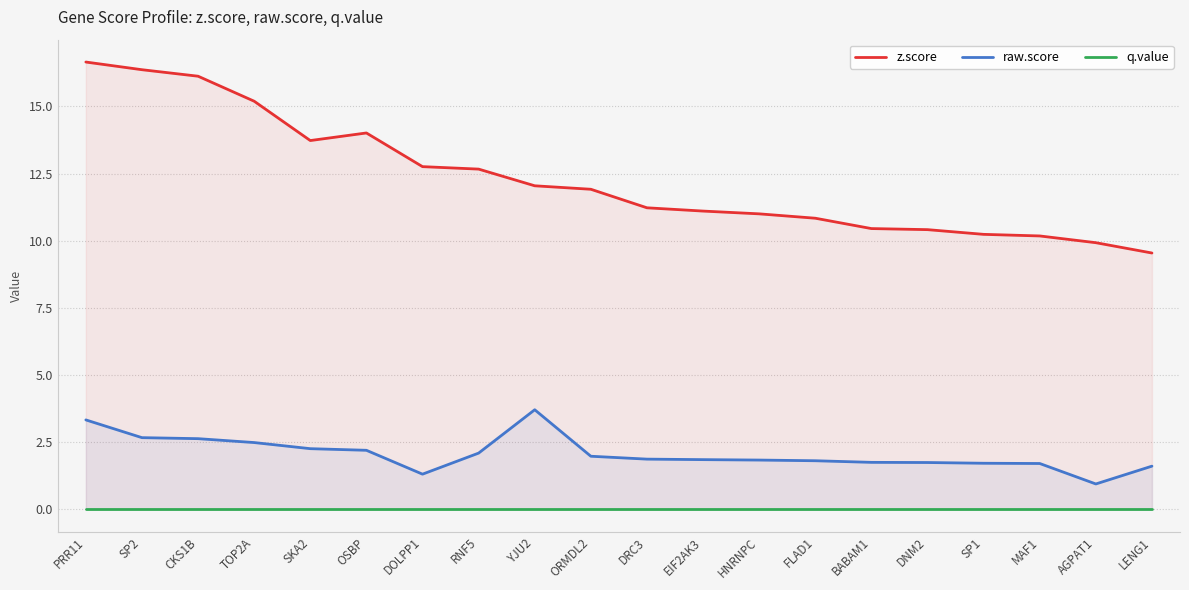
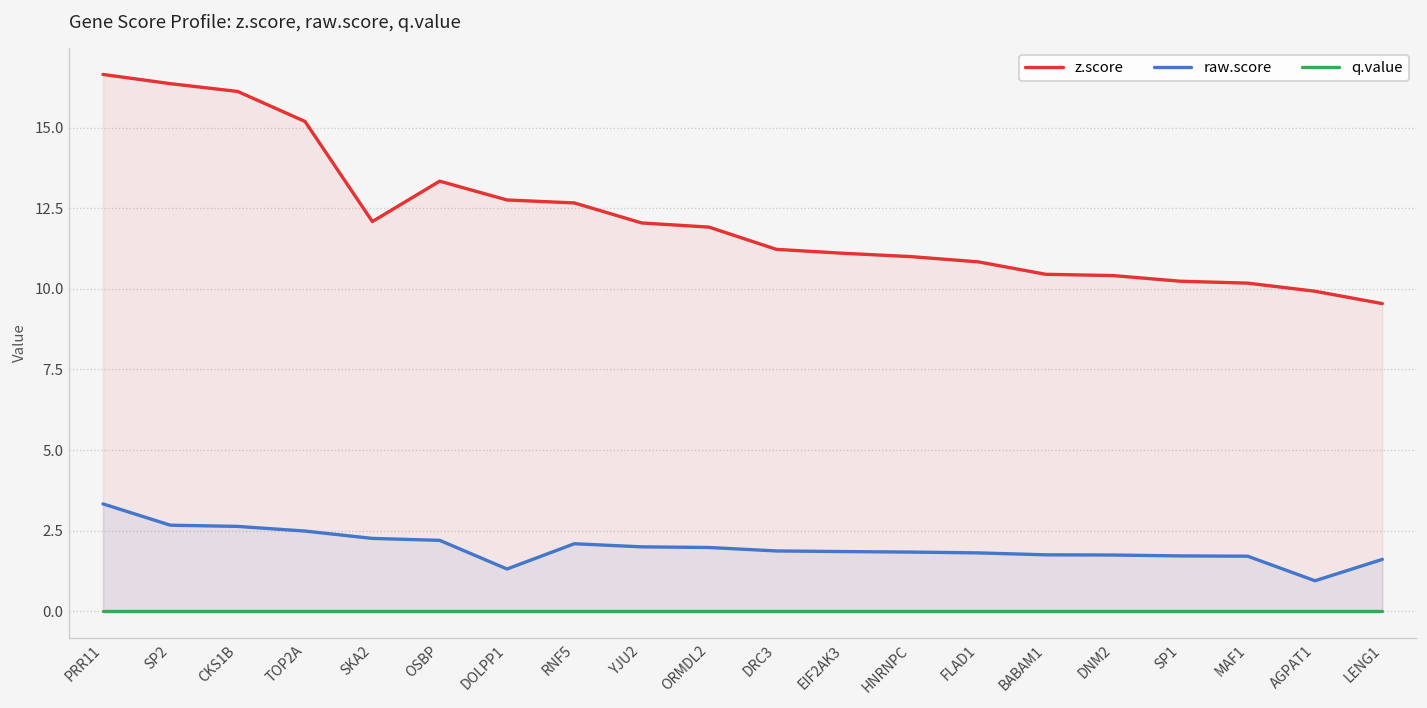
  {
    "z.score": {
      "PRR11": 16.7,
      "SP2": 16.4,
      "CKS1B": 16.1,
      "TOP2A": 15.2,
-     "SKA2": 13.7,
-     "OSBP": 14.0,
+     "SKA2": 12.1,
+     "OSBP": 13.3,
      "DOLPP1": 12.8,
      "RNF5": 12.7,
      "YJU2": 12.0,
      "ORMDL2": 11.9,
      "DRC3": 11.2,
      "EIF2AK3": 11.1,
      "HNRNPC": 11.0,
      "FLAD1": 10.8,
      "BABAM1": 10.5,
      "DNM2": 10.4,
      "SP1": 10.2,
      "MAF1": 10.2,
      "AGPAT1": 9.9,
      "LENG1": 9.5
    },
    "raw.score": {
      "PRR11": 3.3,
      "SP2": 2.7,
      "CKS1B": 2.6,
      "TOP2A": 2.5,
      "SKA2": 2.3,
      "OSBP": 2.2,
      "DOLPP1": 1.3,
      "RNF5": 2.1,
-     "YJU2": 3.7,
+     "YJU2": 2.0,
      "ORMDL2": 2.0,
      "DRC3": 1.9,
      "EIF2AK3": 1.9,
      "HNRNPC": 1.8,
      "FLAD1": 1.8,
      "BABAM1": 1.8,
      "DNM2": 1.7,
      "SP1": 1.7,
      "MAF1": 1.7,
      "AGPAT1": 0.9,
      "LENG1": 1.6
    },
    "q.value": {
      "PRR11": 0.0,
      "SP2": 0.0,
      "CKS1B": 0.0,
      "TOP2A": 0.0,
      "SKA2": 0.0,
      "OSBP": 0.0,
      "DOLPP1": 0.0,
      "RNF5": 0.0,
      "YJU2": 0.0,
      "ORMDL2": 0.0,
      "DRC3": 0.0,
      "EIF2AK3": 0.0,
      "HNRNPC": 0.0,
      "FLAD1": 0.0,
      "BABAM1": 0.0,
      "DNM2": 0.0,
      "SP1": 0.0,
      "MAF1": 0.0,
      "AGPAT1": 0.0,
      "LENG1": 0.0
    }
  }
